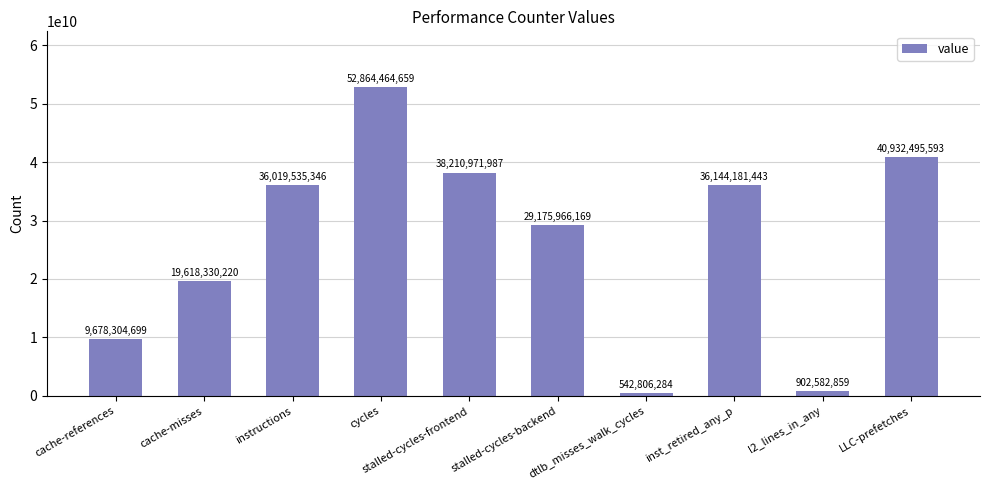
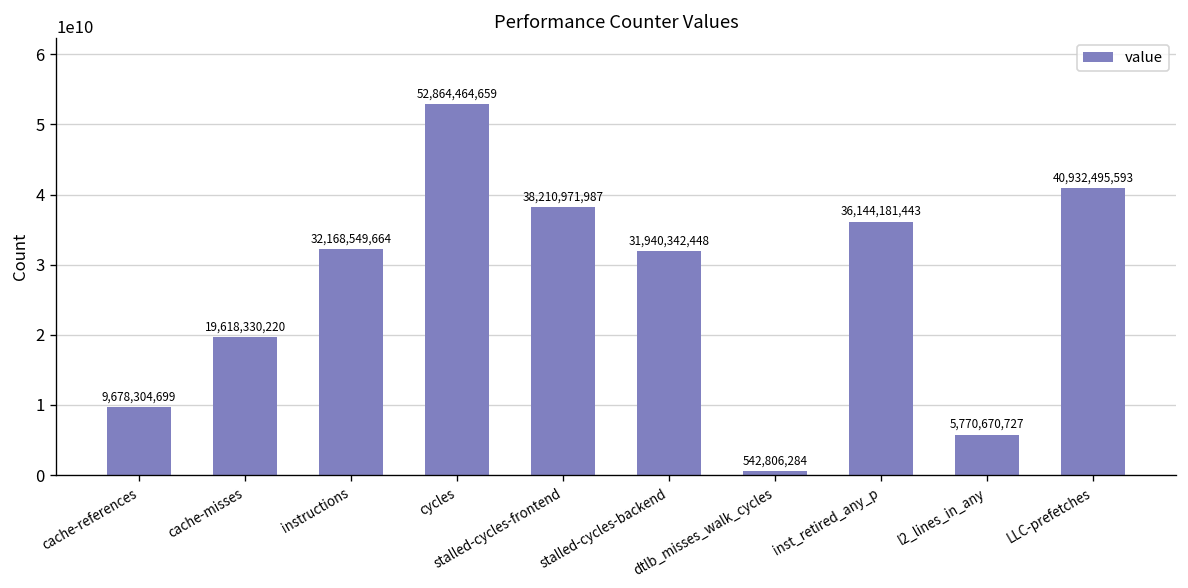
  {
    "cache-references": "9,678,304,699",
    "cache-misses": "19,618,330,220",
-   "instructions": "36,019,535,346",
+   "instructions": "32,168,549,664",
    "cycles": "52,864,464,659",
    "stalled-cycles-frontend": "38,210,971,987",
-   "stalled-cycles-backend": "29,175,966,169",
+   "stalled-cycles-backend": "31,940,342,448",
    "dtlb_misses_walk_cycles": "542,806,284",
    "inst_retired_any_p": "36,144,181,443",
-   "l2_lines_in_any": "902,582,859",
+   "l2_lines_in_any": "5,770,670,727",
    "LLC-prefetches": "40,932,495,593"
  }
